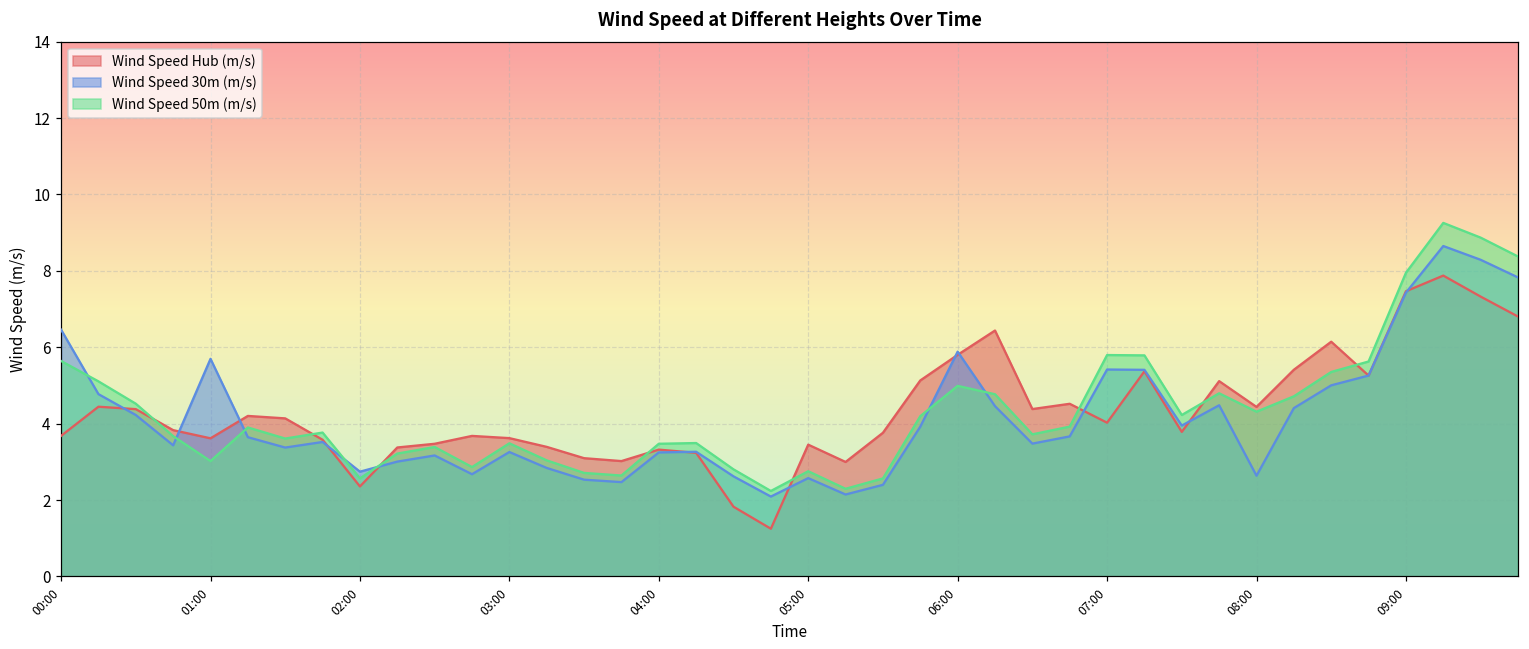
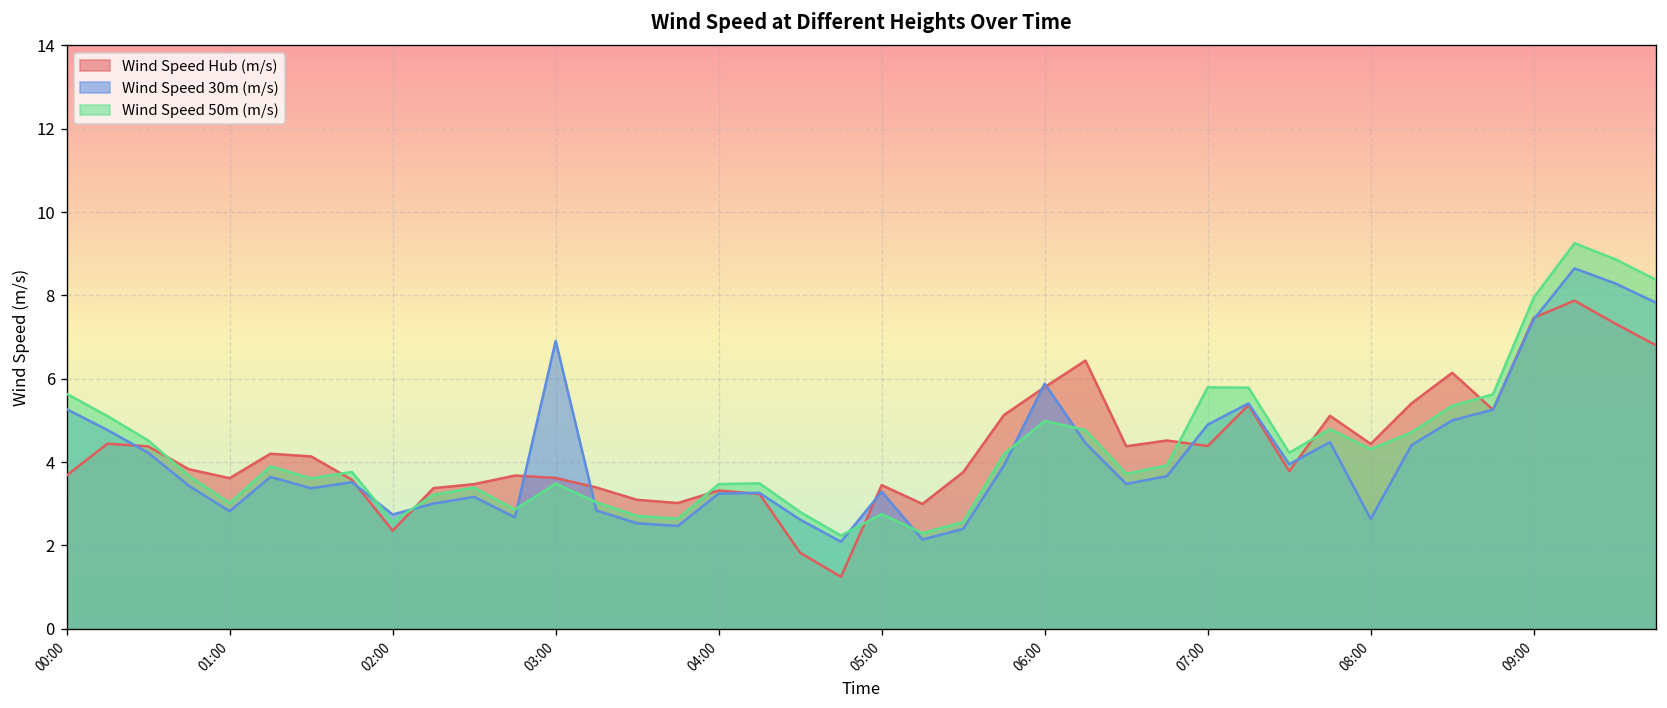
  {
    "Wind Speed Hub (m/s)": {
      "00:00": 3.7,
      "01:00": 3.6,
      "02:00": 2.4,
      "03:00": 3.6,
      "04:00": 3.3,
      "05:00": 3.5,
      "06:00": 5.8,
-     "07:00": 4.0,
+     "07:00": 4.4,
      "08:00": 4.4
    },
    "Wind Speed 30m (m/s)": {
-     "00:00": 6.5,
-     "01:00": 5.7,
+     "00:00": 5.3,
+     "01:00": 2.8,
      "02:00": 2.7,
-     "03:00": 3.3,
+     "03:00": 6.9,
      "04:00": 3.2,
-     "05:00": 2.6,
+     "05:00": 3.3,
      "06:00": 5.9,
-     "07:00": 5.4,
+     "07:00": 4.9,
      "08:00": 2.6
    },
    "Wind Speed 50m (m/s)": {
      "00:00": 5.6,
      "01:00": 3.0,
      "02:00": 2.6,
      "03:00": 3.5,
      "04:00": 3.5,
      "05:00": 2.8,
      "06:00": 5.0,
      "07:00": 5.8,
      "08:00": 4.3,
      "09:00": 7.9
    }
  }
